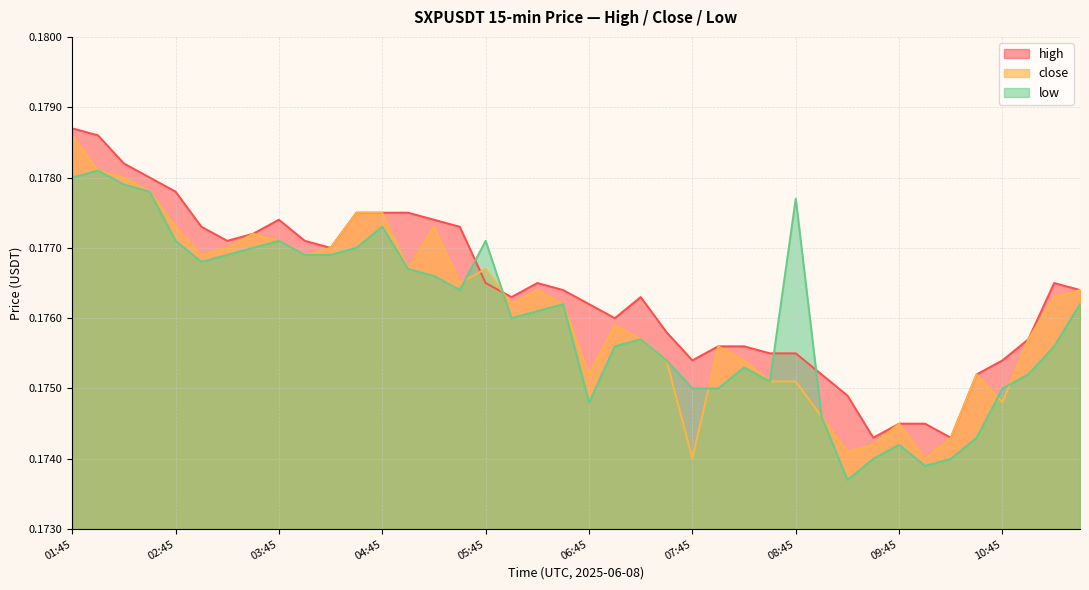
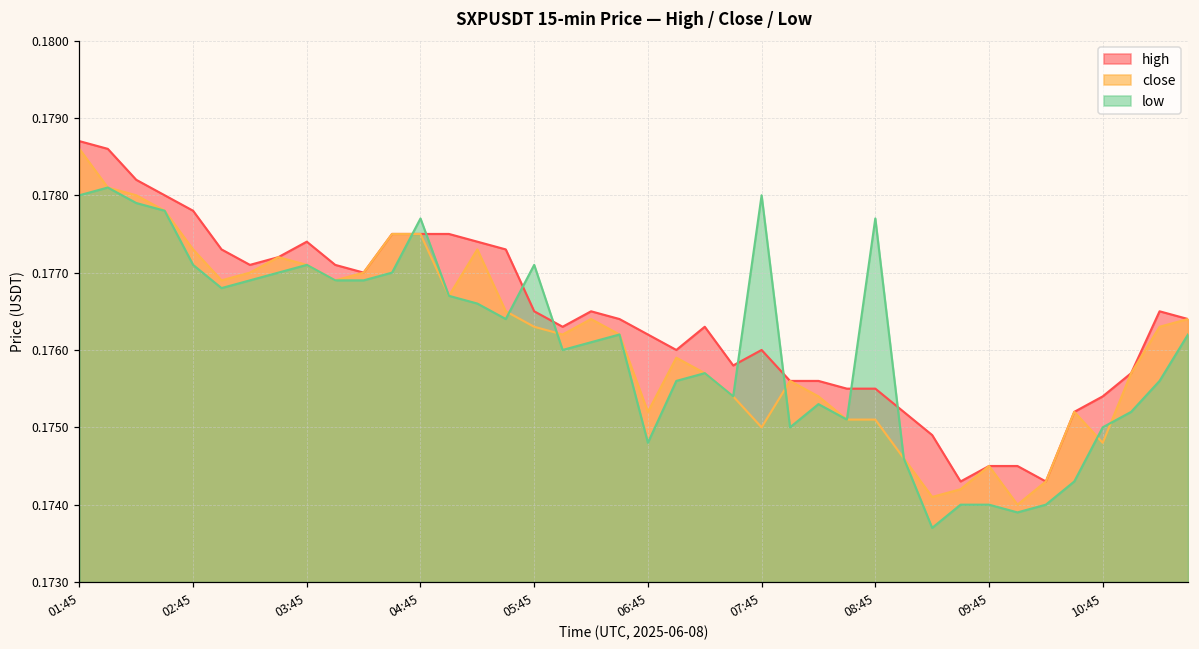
  {
    "high": {
      "01:45": 0.1787,
      "02:45": 0.1778,
      "03:45": 0.1774,
      "05:45": 0.1765,
      "06:45": 0.1762,
-     "07:45": 0.1754,
+     "07:45": 0.1760,
      "08:45": 0.1755,
      "10:45": 0.1754
    },
    "close": {
      "01:45": 0.1786,
      "02:45": 0.1773,
-     "05:45": 0.1767,
+     "05:45": 0.1763,
      "06:45": 0.1752,
-     "07:45": 0.174,
+     "07:45": 0.175,
      "08:45": 0.1751,
      "10:45": 0.1748
    },
    "low": {
      "01:45": 0.1780,
      "02:45": 0.1771,
-     "04:45": 0.1773,
+     "04:45": 0.1777,
      "05:45": 0.1771,
      "06:45": 0.1748,
-     "07:45": 0.175,
+     "07:45": 0.178,
      "08:45": 0.1777,
-     "09:45": 0.1742,
+     "09:45": 0.1740,
      "10:45": 0.1750
    }
  }
